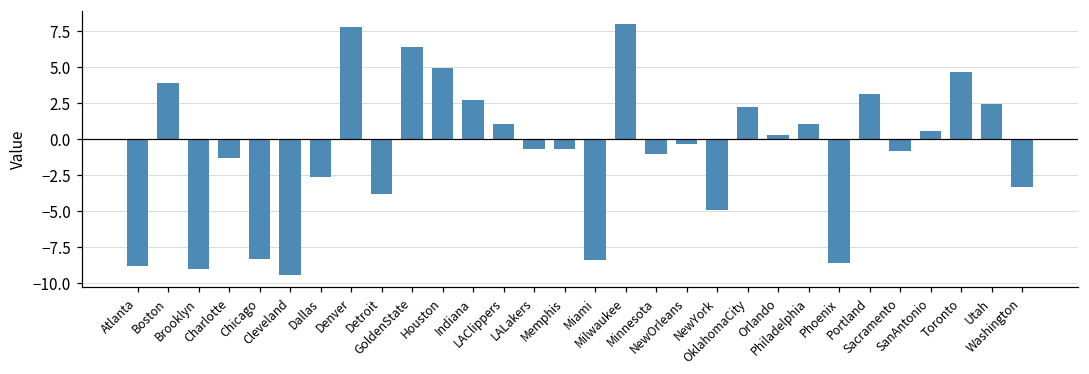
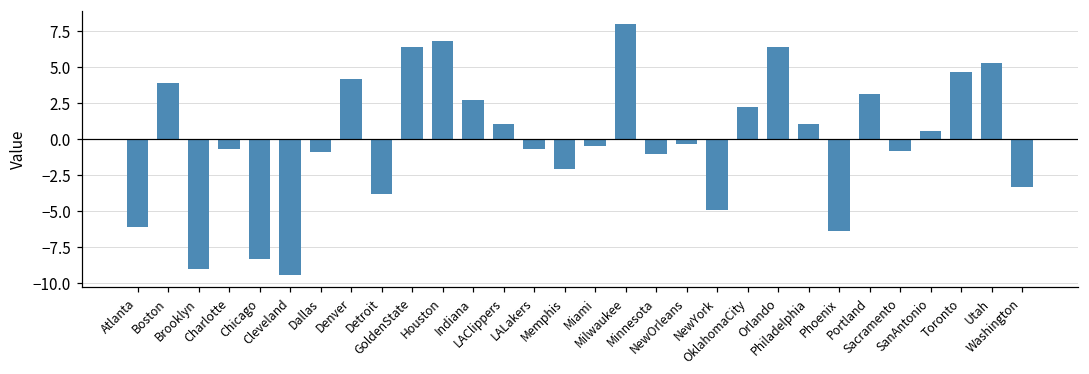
  {
-   "Atlanta": -8.8,
+   "Atlanta": -6.1,
    "Boston": 3.9,
    "Brooklyn": -9.0,
-   "Charlotte": -1.3,
+   "Charlotte": -0.6,
    "Chicago": -8.3,
    "Cleveland": -9.4,
-   "Dallas": -2.6,
-   "Denver": 7.8,
+   "Dallas": -0.9,
+   "Denver": 4.2,
    "Detroit": -3.8,
    "GoldenState": 6.4,
-   "Houston": 5.0,
+   "Houston": 6.9,
    "Indiana": 2.8,
    "LAClippers": 1.1,
    "LALakers": -0.7,
-   "Memphis": -0.6,
-   "Miami": -8.4,
+   "Memphis": -2.1,
+   "Miami": -0.5,
    "Milwaukee": 8.1,
    "Minnesota": -1.0,
    "NewOrleans": -0.3,
    "NewYork": -4.9,
    "OklahomaCity": 2.3,
-   "Orlando": 0.3,
+   "Orlando": 6.4,
    "Philadelphia": 1.1,
-   "Phoenix": -8.6,
+   "Phoenix": -6.3,
    "Portland": 3.2,
    "Sacramento": -0.8,
    "SanAntonio": 0.6,
    "Toronto": 4.7,
-   "Utah": 2.5,
+   "Utah": 5.3,
    "Washington": -3.3
  }
